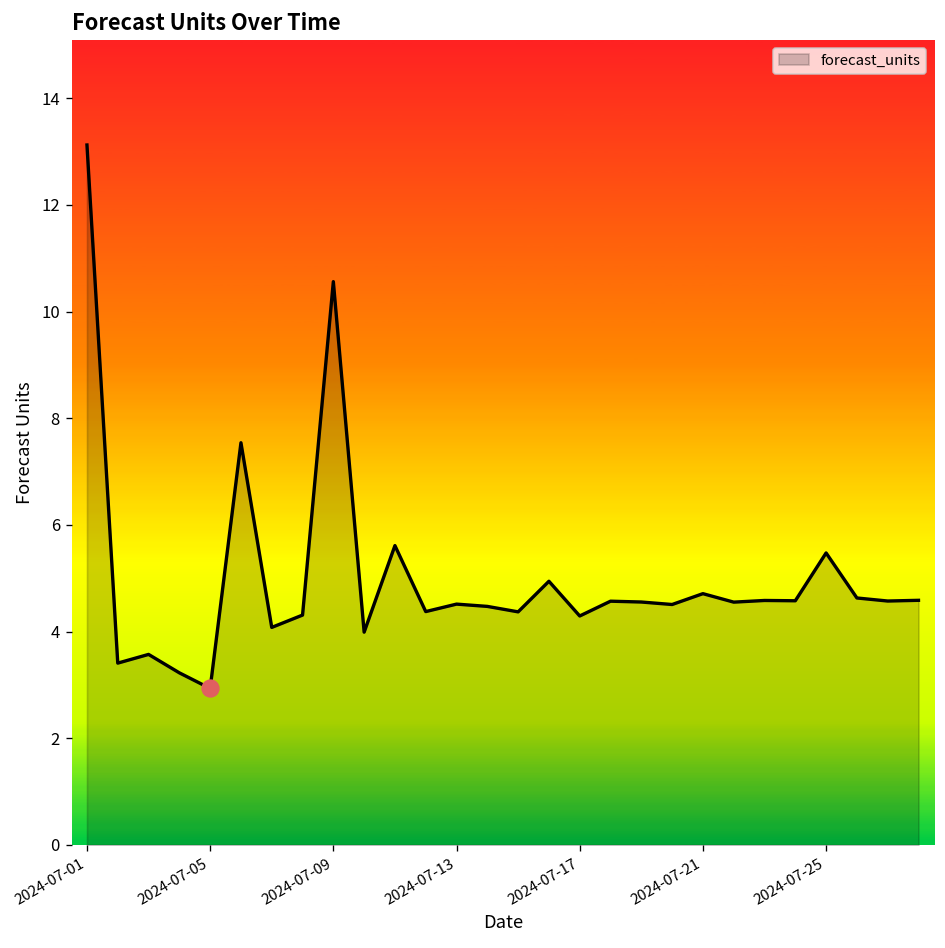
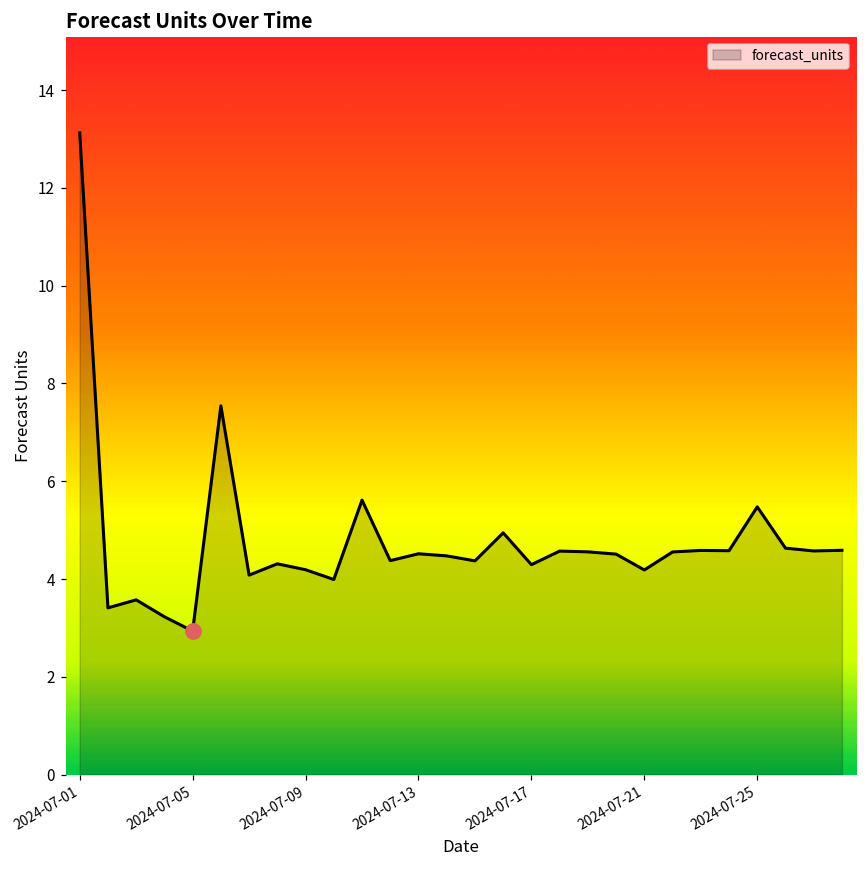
  {
    "forecast_units": {
      "2024-07-01": 13.1,
-     "2024-07-09": 10.6,
+     "2024-07-09": 4.2,
      "2024-07-13": 4.5,
      "2024-07-17": 4.3,
-     "2024-07-21": 4.7,
+     "2024-07-21": 4.2,
      "2024-07-25": 5.5
    }
  }
